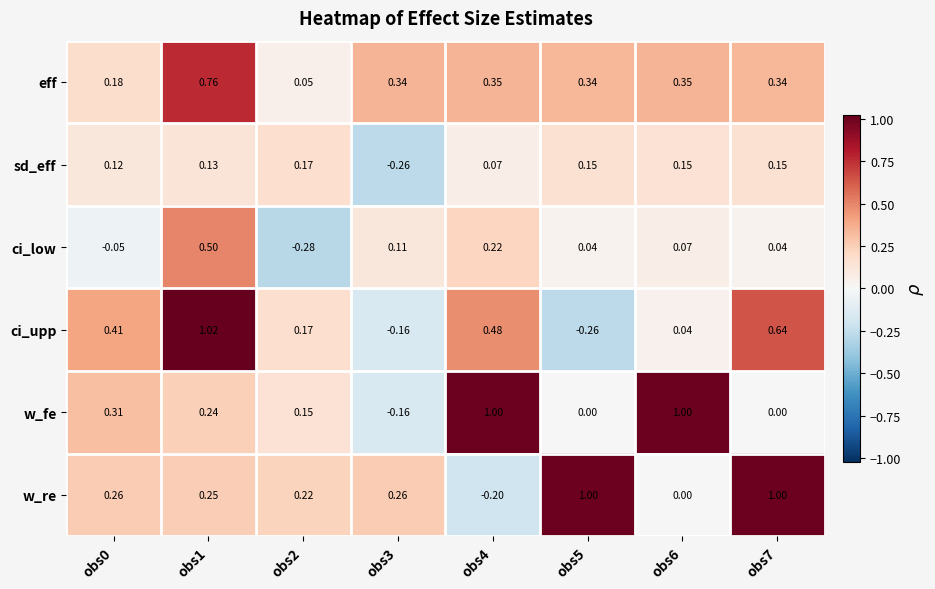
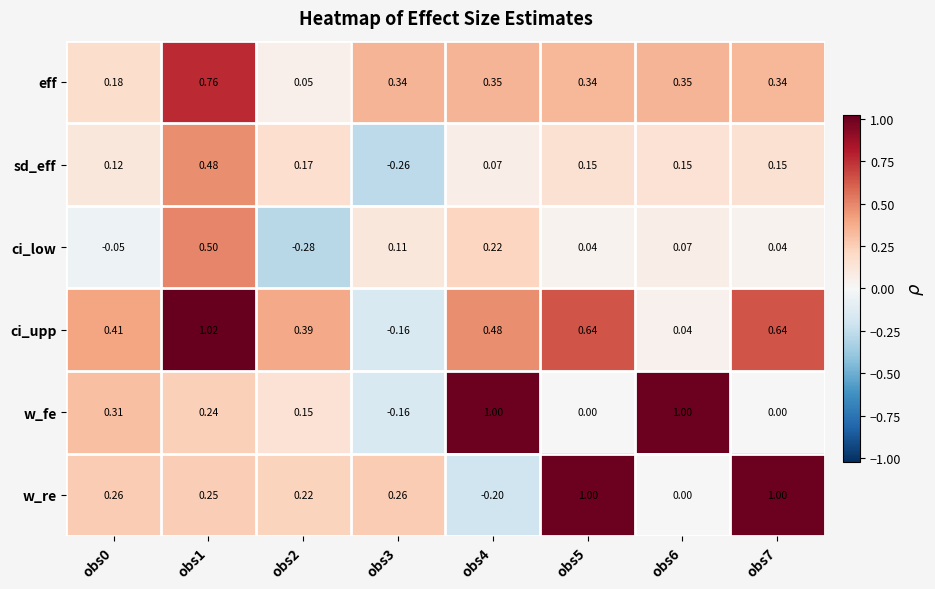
  {
    "eff": {
      "obs0": 0.18,
      "obs1": 0.76,
      "obs2": 0.05,
      "obs3": 0.34,
      "obs4": 0.35,
      "obs5": 0.34,
      "obs6": 0.35,
      "obs7": 0.34
    },
    "sd_eff": {
      "obs0": 0.12,
-     "obs1": 0.13,
+     "obs1": 0.48,
      "obs2": 0.17,
      "obs3": -0.26,
      "obs4": 0.07,
      "obs5": 0.15,
      "obs6": 0.15,
      "obs7": 0.15
    },
    "ci_low": {
      "obs0": -0.05,
      "obs1": 0.50,
      "obs2": -0.28,
      "obs3": 0.11,
      "obs4": 0.22,
      "obs5": 0.04,
      "obs6": 0.07,
      "obs7": 0.04
    },
    "ci_upp": {
      "obs0": 0.41,
      "obs1": 1.02,
-     "obs2": 0.17,
+     "obs2": 0.39,
      "obs3": -0.16,
      "obs4": 0.48,
-     "obs5": -0.26,
+     "obs5": 0.64,
      "obs6": 0.04,
      "obs7": 0.64
    },
    "w_fe": {
      "obs0": 0.31,
      "obs1": 0.24,
      "obs2": 0.15,
      "obs3": -0.16,
      "obs4": 1.00,
      "obs5": 0.00,
      "obs6": 1.00,
      "obs7": 0.00
    },
    "w_re": {
      "obs0": 0.26,
      "obs1": 0.25,
      "obs2": 0.22,
      "obs3": 0.26,
      "obs4": -0.20,
      "obs5": 1.00,
      "obs6": 0.00,
      "obs7": 1.00
    }
  }
